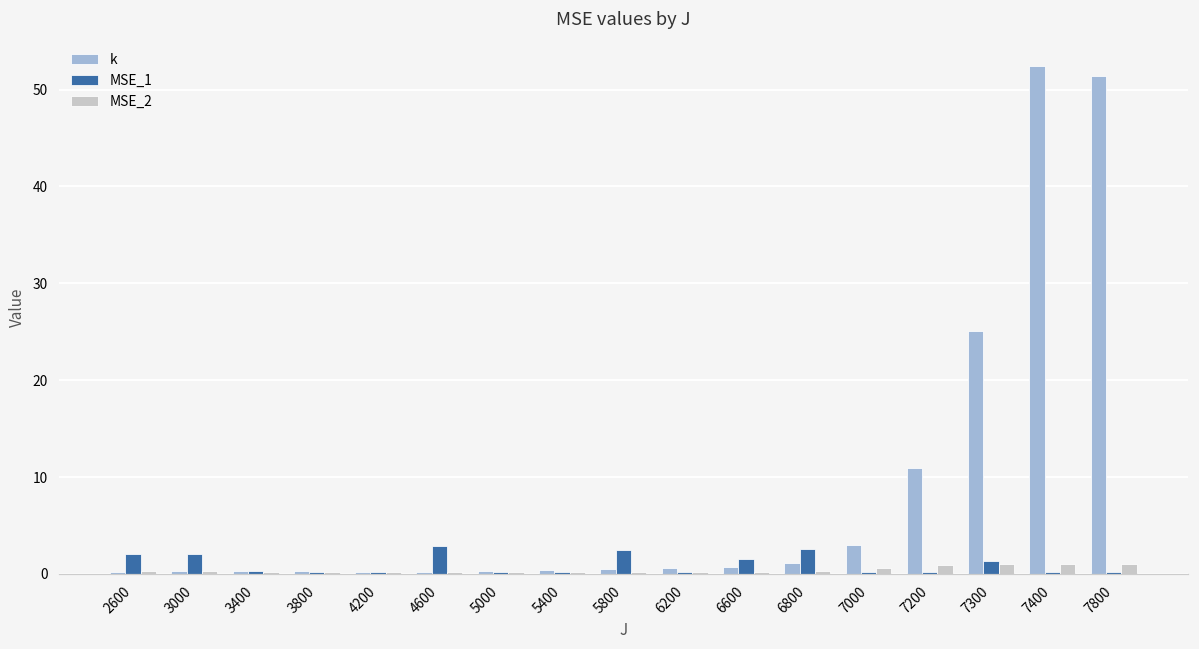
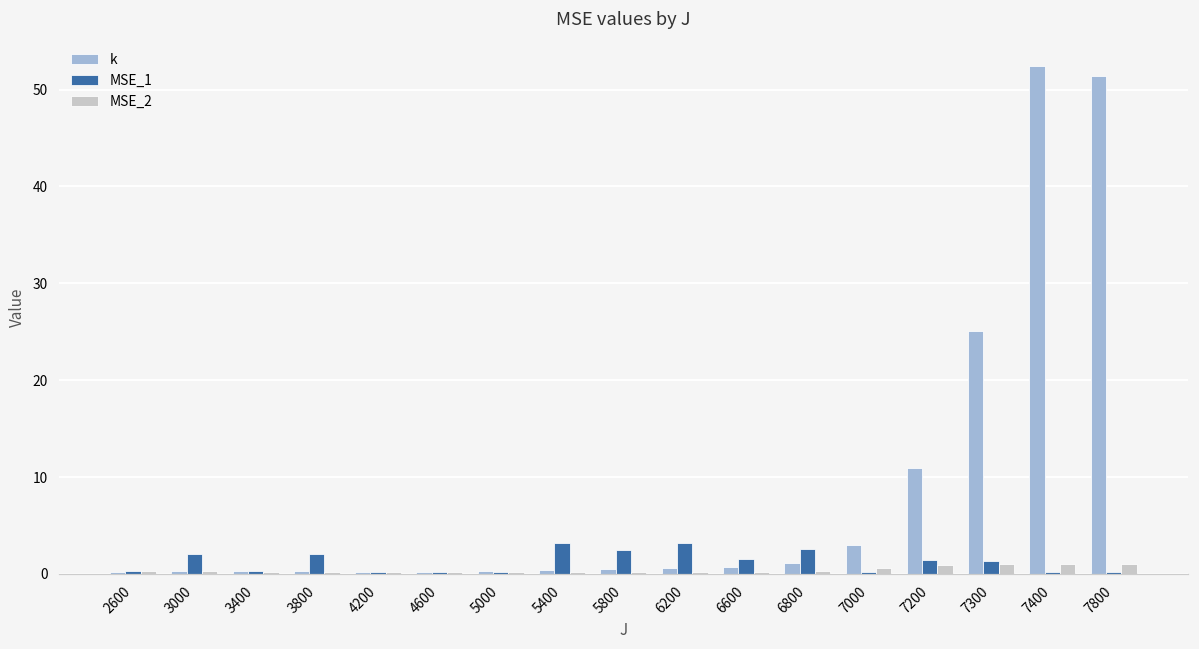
  {
    "MSE_1": {
-     "2600": 2,
+     "2600": 0,
      "3000": 2,
-     "3800": 0,
-     "4600": 3,
-     "5400": 0,
+     "3800": 2,
+     "4600": 0,
+     "5400": 3,
      "5800": 2,
-     "6200": 0,
+     "6200": 3,
      "6600": 2,
      "6800": 3,
-     "7200": 0,
+     "7200": 1,
      "7300": 1
    }
  }
